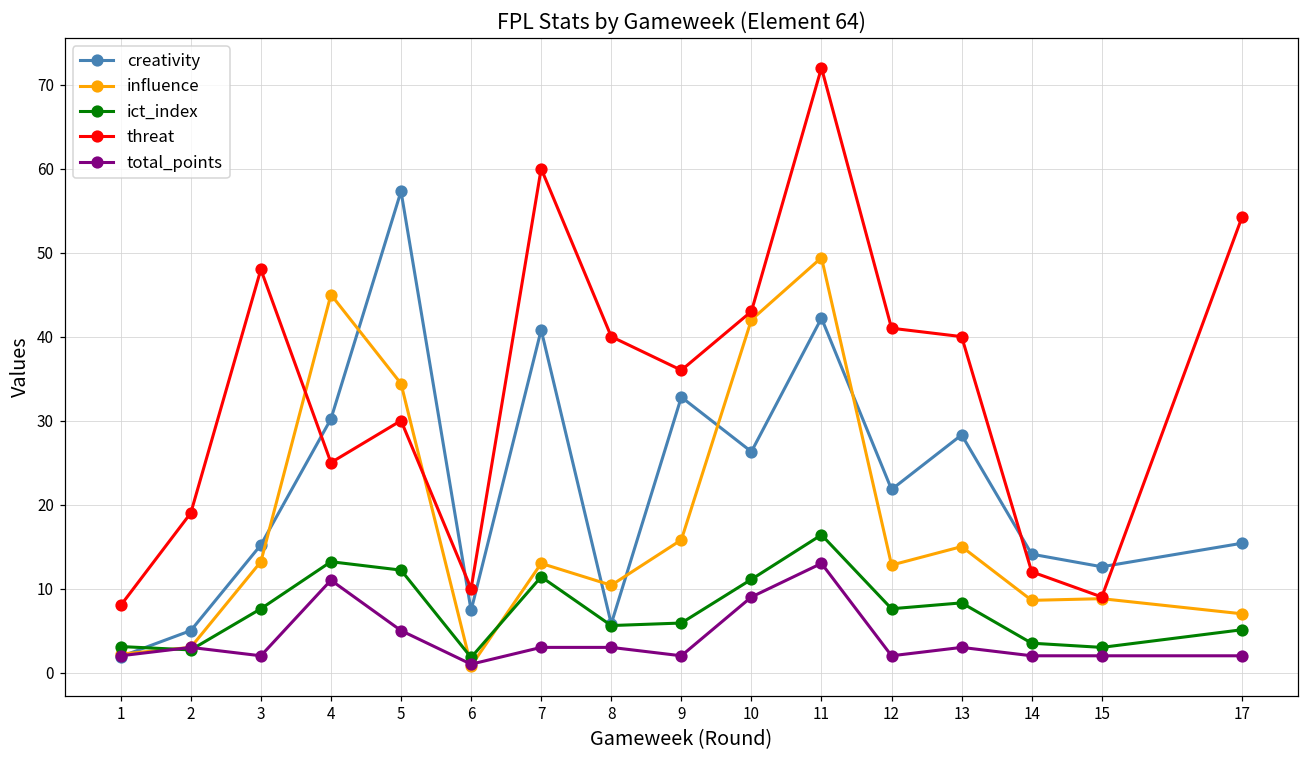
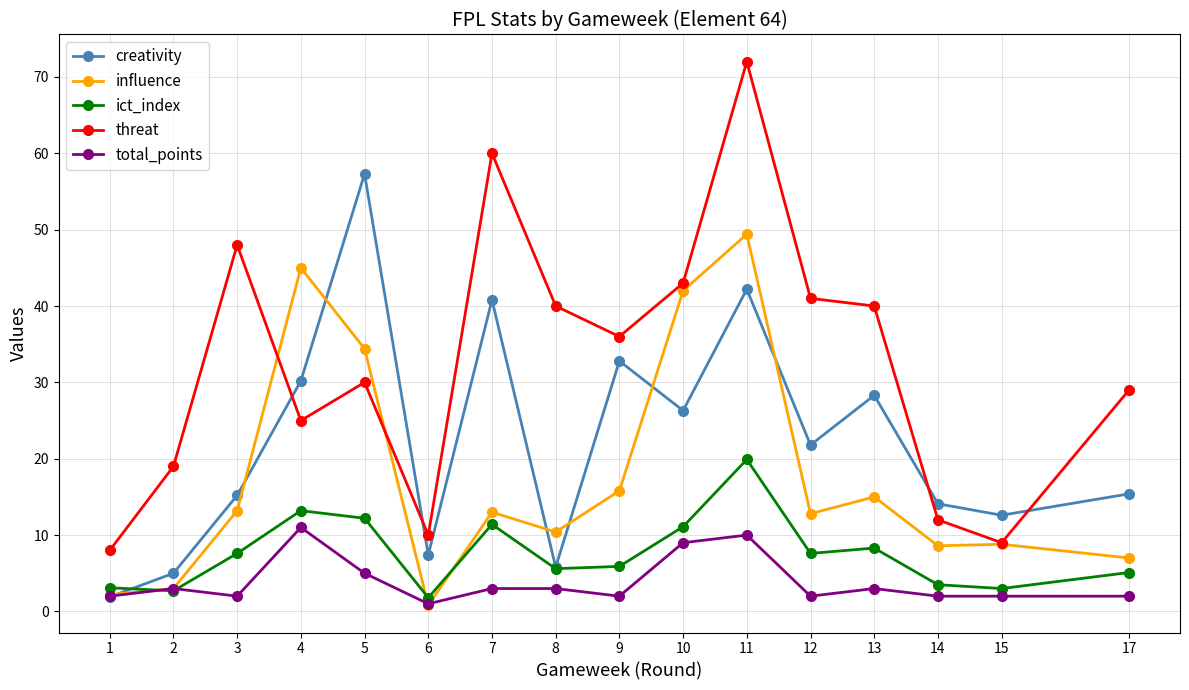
  {
    "creativity": {
      "2": 5,
      "3": 15,
      "4": 30,
      "5": 57,
      "6": 7,
      "7": 41,
      "9": 33,
      "10": 26,
      "11": 42,
      "12": 22,
      "13": 28,
      "14": 14,
      "15": 13,
      "17": 15
    },
    "influence": {
      "3": 13,
      "4": 45,
      "5": 34,
      "7": 13,
      "8": 10,
      "9": 16,
      "10": 42,
      "11": 49,
      "12": 13,
      "13": 15,
      "14": 9,
      "17": 7
    },
    "ict_index": {
      "1": 3,
      "3": 8,
      "4": 13,
      "5": 12,
      "6": 2,
      "7": 11,
      "9": 6,
      "10": 11,
-     "11": 16,
+     "11": 20,
      "12": 8,
      "13": 8,
      "14": 4,
      "15": 3,
      "17": 5
    },
    "threat": {
      "1": 8,
      "2": 19,
      "3": 48,
      "4": 25,
      "5": 30,
      "6": 10,
      "7": 60,
      "8": 40,
      "9": 36,
      "10": 43,
      "11": 72,
      "12": 41,
      "13": 40,
      "14": 12,
-     "17": 54
+     "17": 29
    },
    "total_points": {
      "3": 2,
      "4": 11,
      "5": 5,
      "7": 3,
      "8": 3,
      "9": 2,
      "10": 9,
-     "11": 13,
+     "11": 10,
      "12": 2,
      "13": 3,
      "14": 2,
      "15": 2,
      "17": 2
    }
  }
